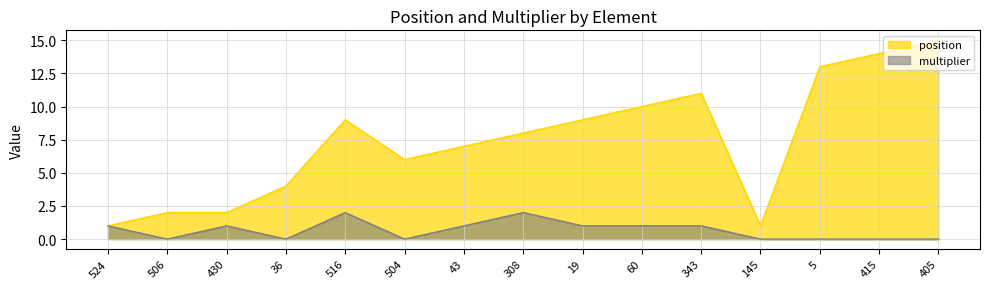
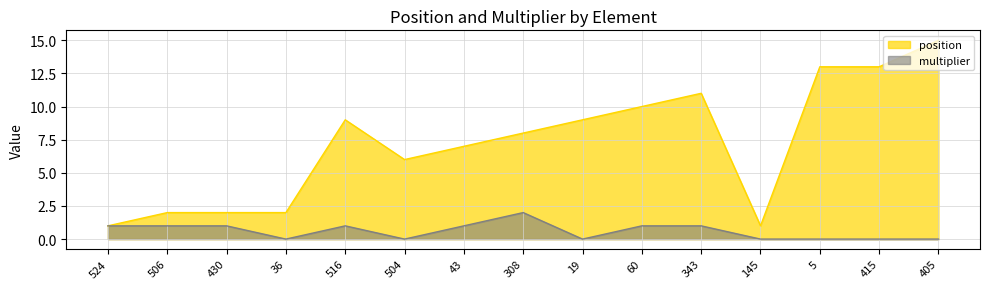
  {
    "position": {
      "506": 2,
      "430": 2,
-     "36": 4,
+     "36": 2,
      "516": 9,
      "504": 6,
      "43": 7,
      "308": 8,
      "19": 9,
      "60": 10,
      "343": 11,
      "145": 1,
      "5": 13,
-     "415": 14
+     "415": 13
    },
    "multiplier": {
-     "506": 0,
+     "506": 1,
      "430": 1,
      "36": 0,
-     "516": 2,
+     "516": 1,
      "504": 0,
      "43": 1,
      "308": 2,
-     "19": 1,
+     "19": 0,
      "60": 1,
      "343": 1,
      "145": 0,
      "5": 0,
      "415": 0,
      "405": 0
    }
  }
